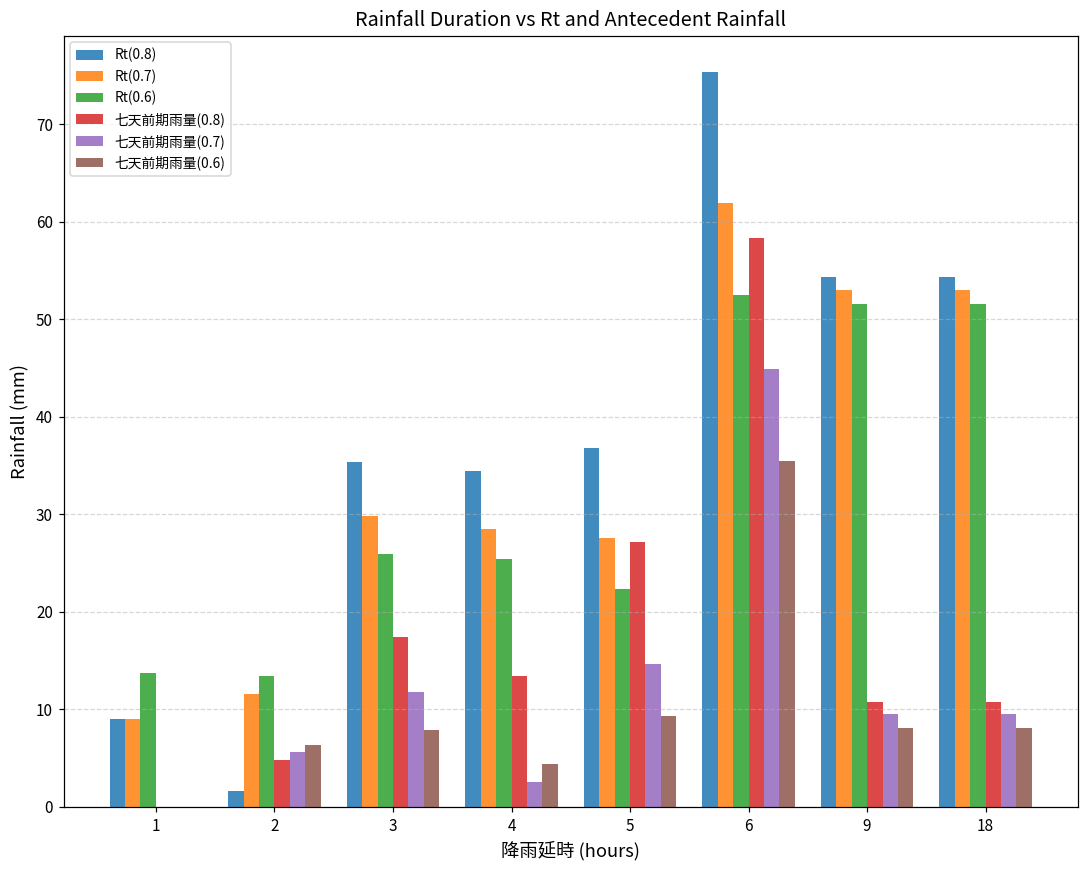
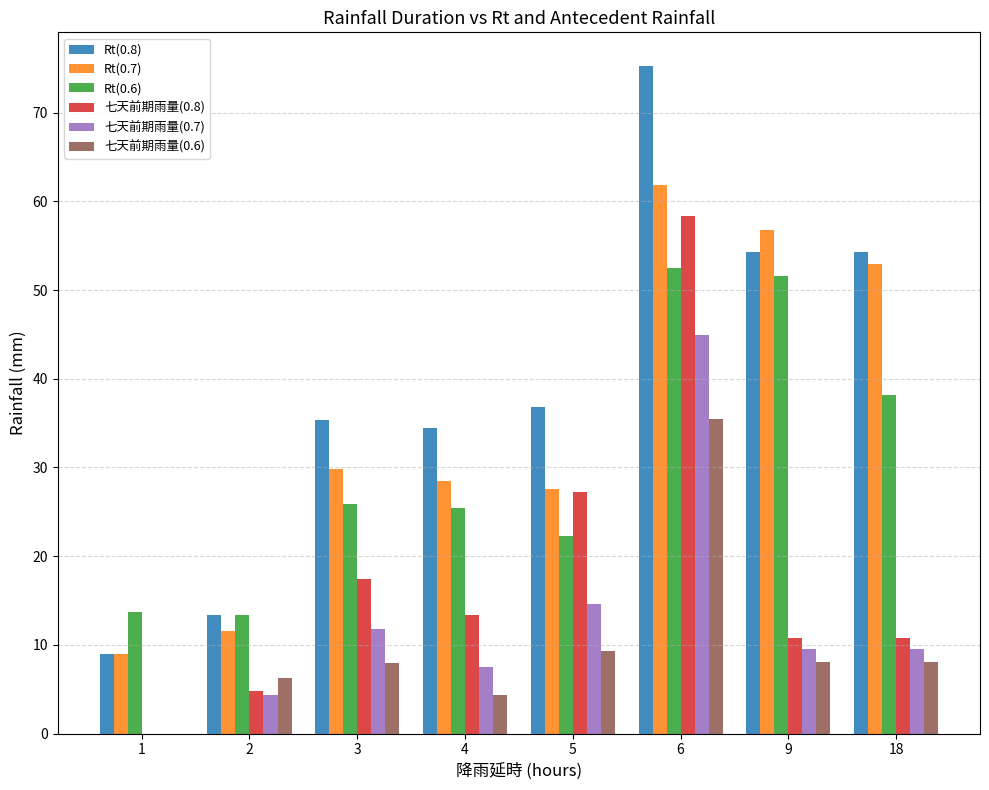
  {
    "Rt(0.8)": {
      "1": 9,
-     "2": 2,
+     "2": 13,
      "3": 35,
      "4": 34,
      "5": 37,
      "6": 75,
      "9": 54,
      "18": 54
    },
    "Rt(0.7)": {
      "1": 9,
      "2": 12,
      "3": 30,
      "4": 29,
      "5": 28,
      "6": 62,
-     "9": 53,
+     "9": 57,
      "18": 53
    },
    "Rt(0.6)": {
      "1": 14,
      "2": 13,
      "3": 26,
      "4": 25,
      "5": 22,
      "6": 53,
      "9": 52,
-     "18": 52
+     "18": 38
    },
    "七天前期雨量(0.8)": {
      "1": 0,
      "2": 5,
      "3": 17,
      "4": 13,
      "5": 27,
      "6": 58,
      "9": 11,
      "18": 11
    },
    "七天前期雨量(0.7)": {
      "1": 0,
-     "2": 6,
+     "2": 4,
      "3": 12,
-     "4": 3,
+     "4": 8,
      "5": 15,
      "6": 45,
      "9": 10,
      "18": 10
    },
    "七天前期雨量(0.6)": {
      "1": 0,
      "2": 6,
      "3": 8,
      "4": 4,
      "5": 9,
      "6": 36,
      "9": 8,
      "18": 8
    }
  }
